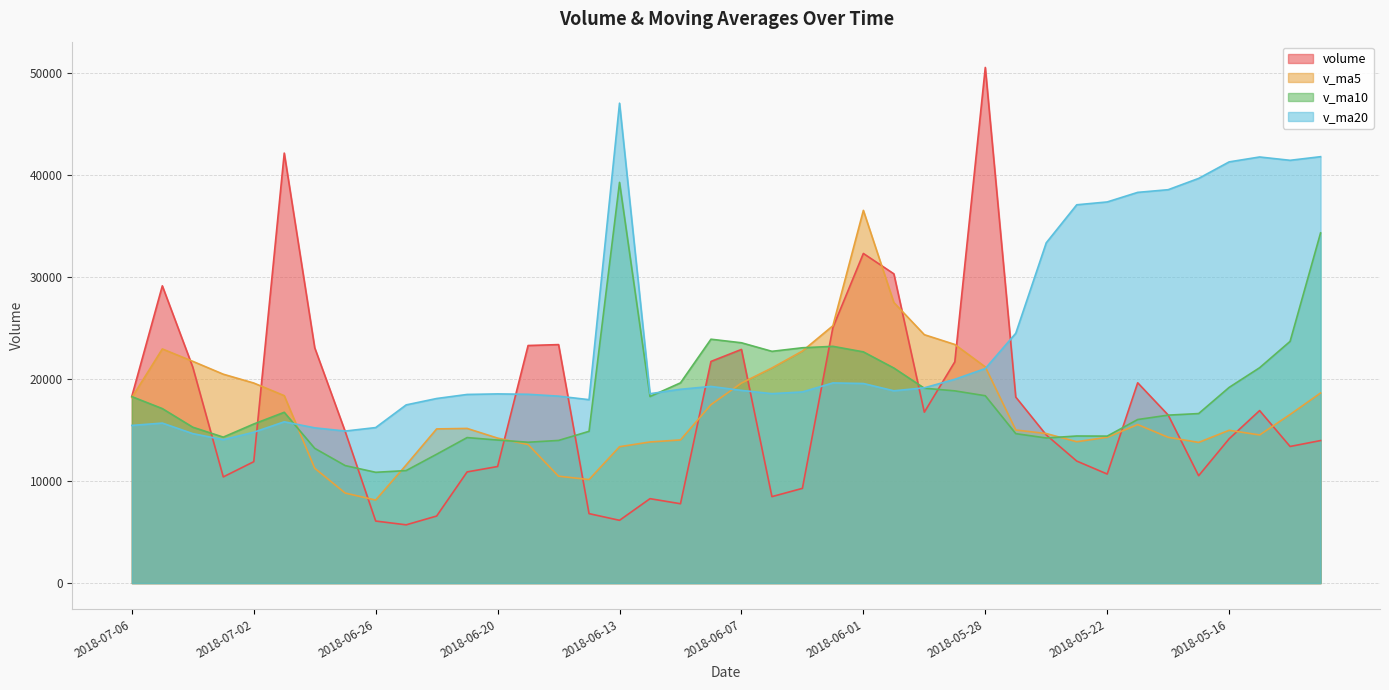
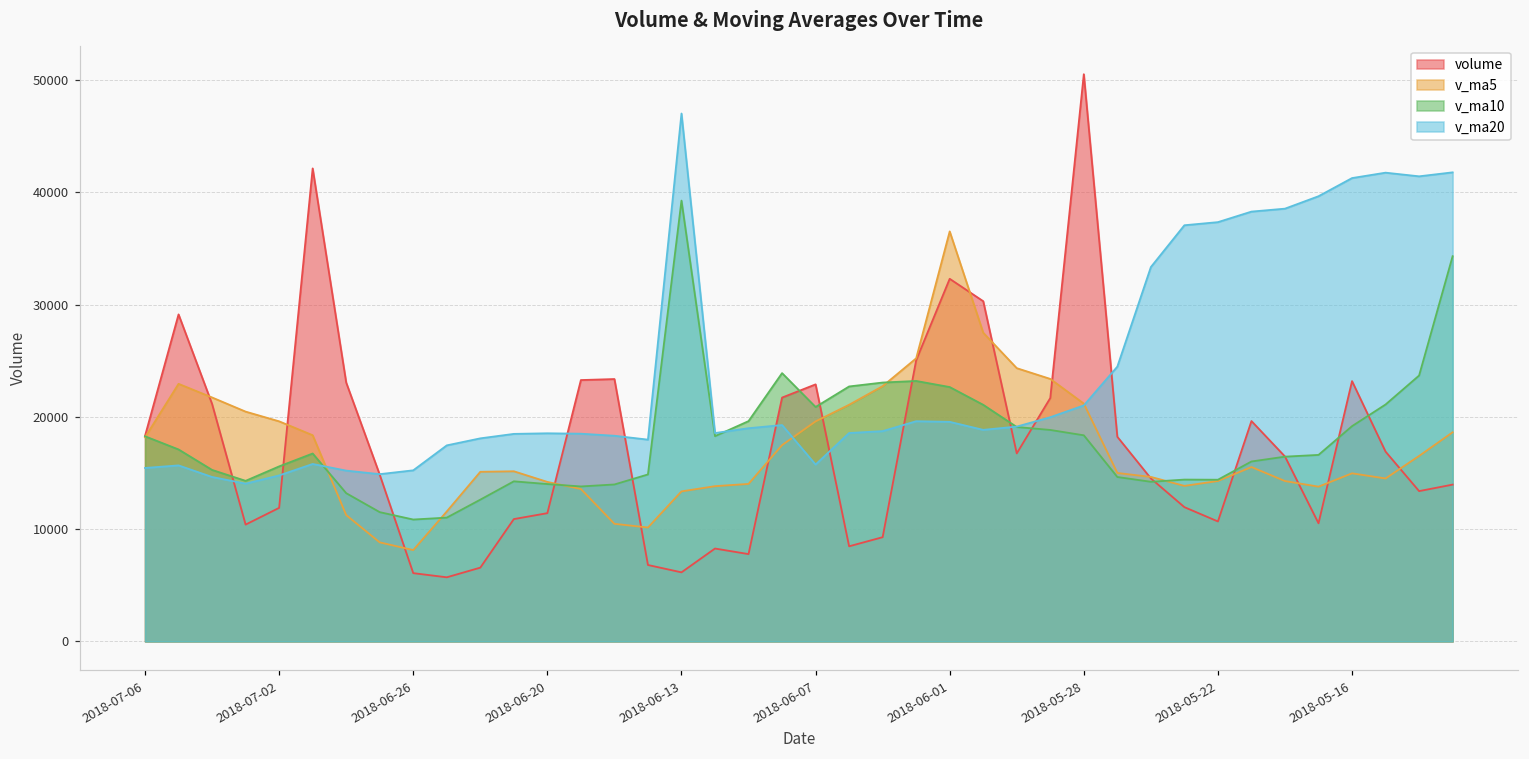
  {
    "volume": {
      "2018-07-02": 11900,
      "2018-06-26": 6100,
      "2018-06-20": 11400,
      "2018-06-13": 6200,
      "2018-06-07": 22900,
      "2018-06-01": 32300,
      "2018-05-28": 50500,
      "2018-05-22": 10700,
-     "2018-05-16": 14100
+     "2018-05-16": 23200
    },
    "v_ma5": {
      "2018-07-02": 19600,
      "2018-06-26": 8100,
      "2018-06-13": 13400,
      "2018-06-07": 19600,
      "2018-06-01": 36500,
      "2018-05-16": 15000
    },
    "v_ma10": {
      "2018-07-02": 15600,
      "2018-06-26": 10900,
      "2018-06-13": 39300,
-     "2018-06-07": 23500,
+     "2018-06-07": 20900,
      "2018-06-01": 22700,
      "2018-05-28": 18400,
      "2018-05-16": 19200
    },
    "v_ma20": {
      "2018-07-06": 15400,
      "2018-07-02": 14800,
      "2018-06-26": 15200,
      "2018-06-20": 18500,
      "2018-06-13": 47000,
-     "2018-06-07": 18900,
+     "2018-06-07": 15800,
      "2018-06-01": 19600,
      "2018-05-22": 37300,
      "2018-05-16": 41300
    }
  }
